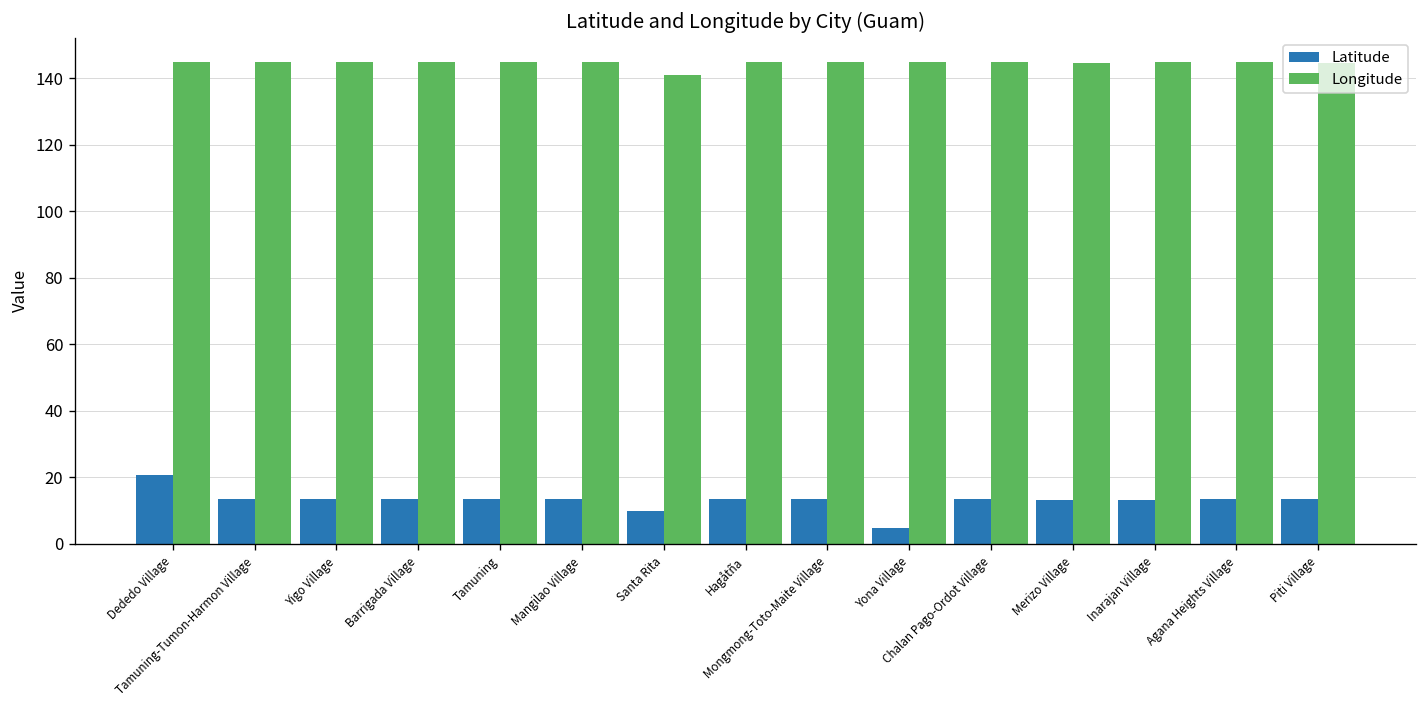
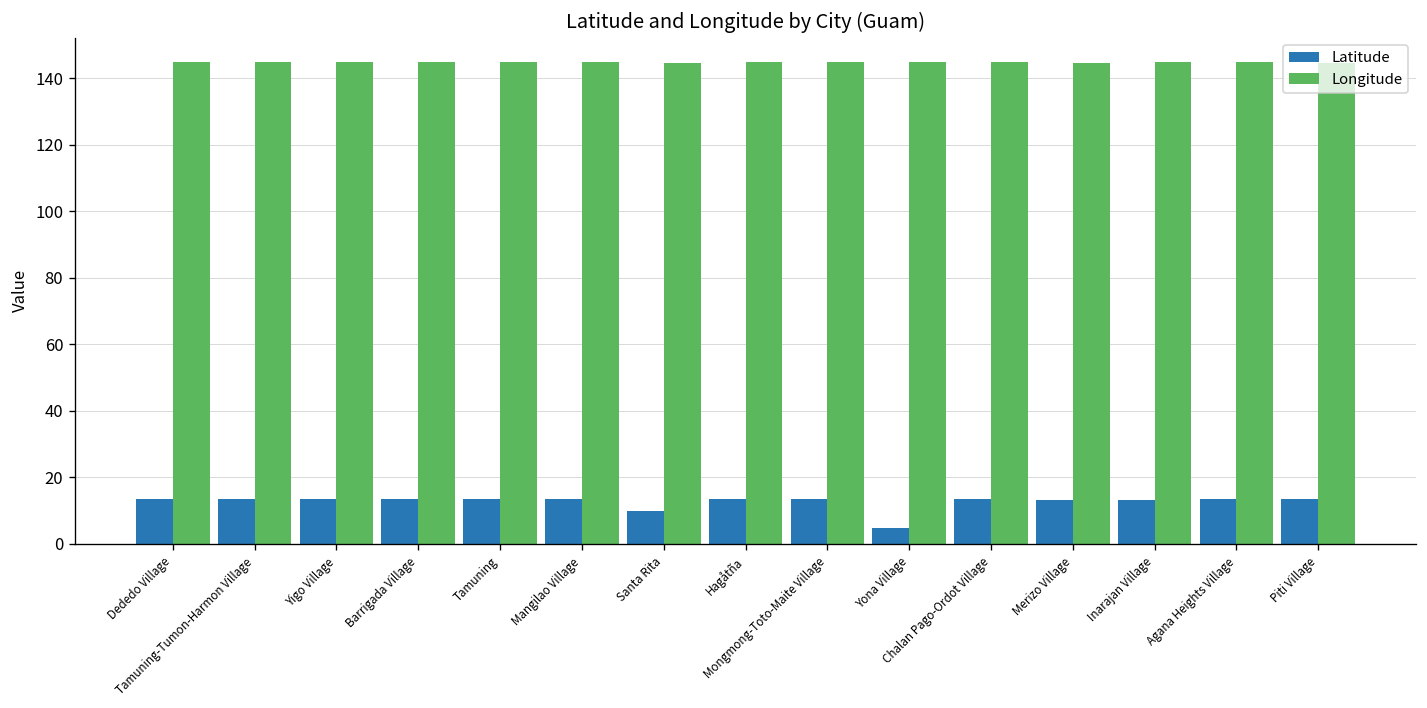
  {
    "Latitude": {
-     "Dededo Village": 21,
+     "Dededo Village": 14,
      "Tamuning-Tumon-Harmon Village": 13,
      "Yigo Village": 14,
      "Barrigada Village": 13,
      "Tamuning": 13,
      "Mangilao Village": 13,
      "Santa Rita": 10,
      "Hagåtña": 13,
      "Mongmong-Toto-Maite Village": 13,
      "Yona Village": 5,
      "Chalan Pago-Ordot Village": 13,
      "Merizo Village": 13,
      "Inarajan Village": 13,
      "Agana Heights Village": 13,
      "Piti Village": 13
    },
    "Longitude": {
      "Dededo Village": 145,
      "Tamuning-Tumon-Harmon Village": 145,
      "Yigo Village": 145,
      "Barrigada Village": 145,
      "Tamuning": 145,
      "Mangilao Village": 145,
-     "Santa Rita": 141,
+     "Santa Rita": 145,
      "Hagåtña": 145,
      "Mongmong-Toto-Maite Village": 145,
      "Yona Village": 145,
      "Chalan Pago-Ordot Village": 145,
      "Merizo Village": 145,
      "Inarajan Village": 145,
      "Agana Heights Village": 145
    }
  }
